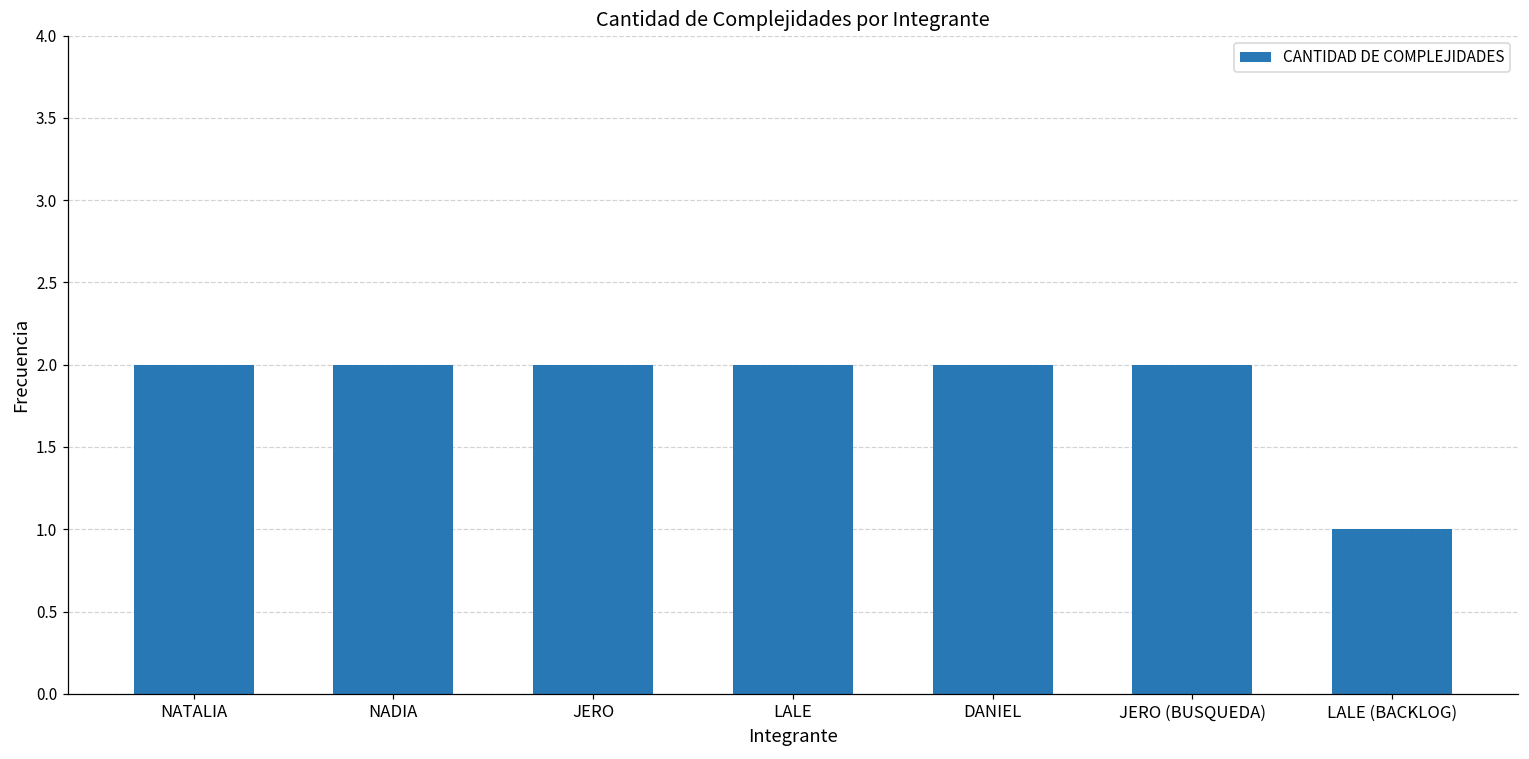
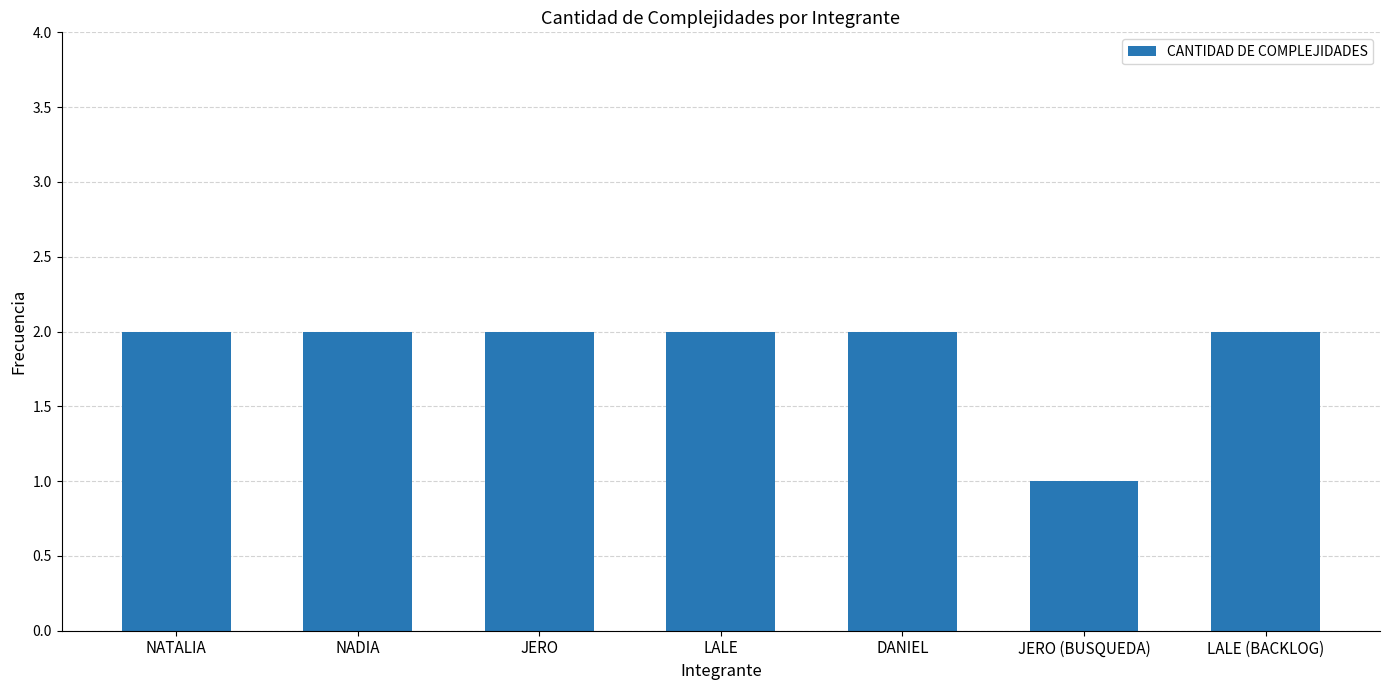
  {
    "NATALIA": 2,
    "NADIA": 2,
    "JERO": 2,
    "LALE": 2,
    "DANIEL": 2,
-   "JERO (BUSQUEDA)": 2,
-   "LALE (BACKLOG)": 1
+   "JERO (BUSQUEDA)": 1,
+   "LALE (BACKLOG)": 2
  }
